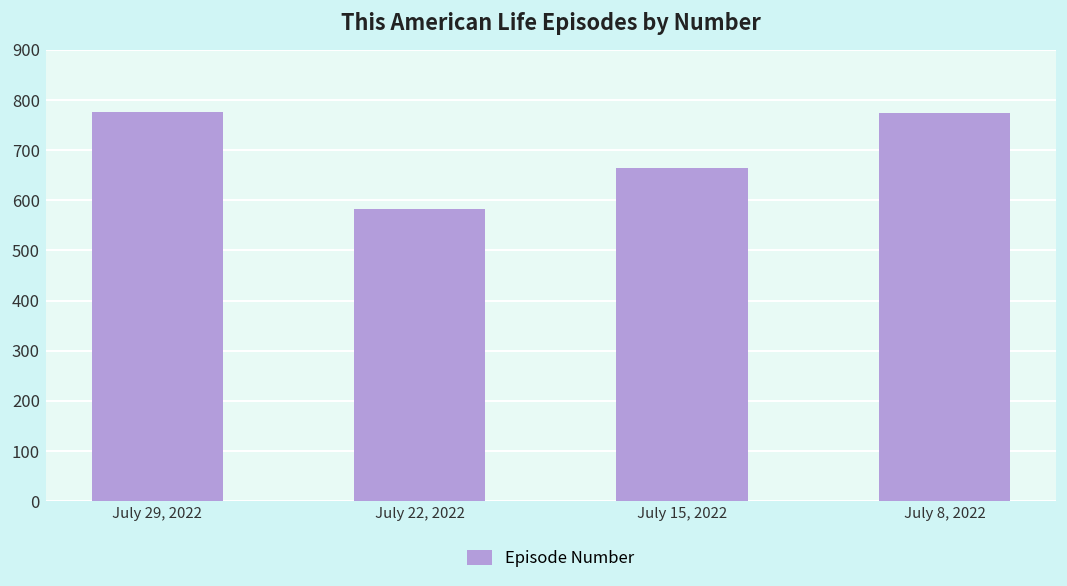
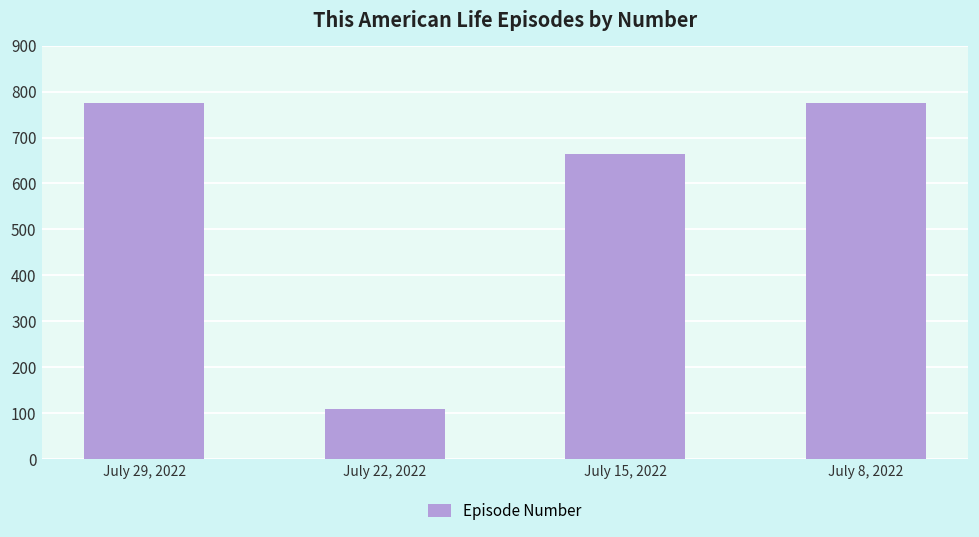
  {
    "July 29, 2022": 780,
-   "July 22, 2022": 580,
+   "July 22, 2022": 110,
    "July 15, 2022": 670,
    "July 8, 2022": 780
  }
